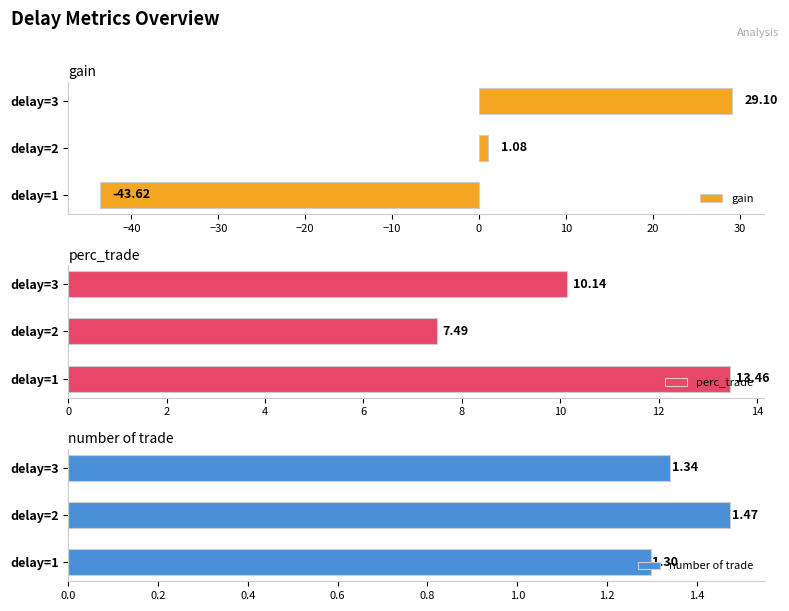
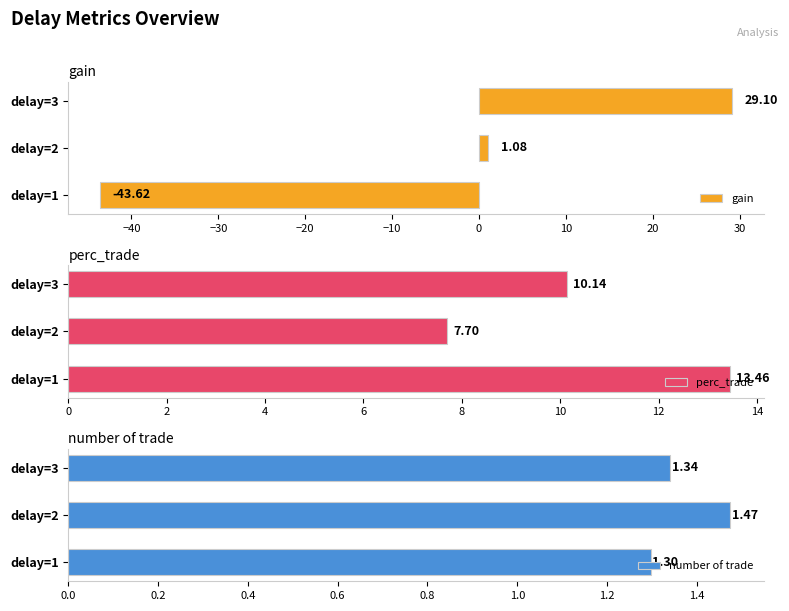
  {
    "gain": {
      "delay=3": 29.10,
      "delay=2": 1.08,
      "delay=1": -43.62
    },
    "perc_trade": {
      "delay=3": 10.14,
-     "delay=2": 7.49
+     "delay=2": 7.70
    },
    "number of trade": {
      "delay=3": 1.34,
      "delay=2": 1.47
    }
  }
